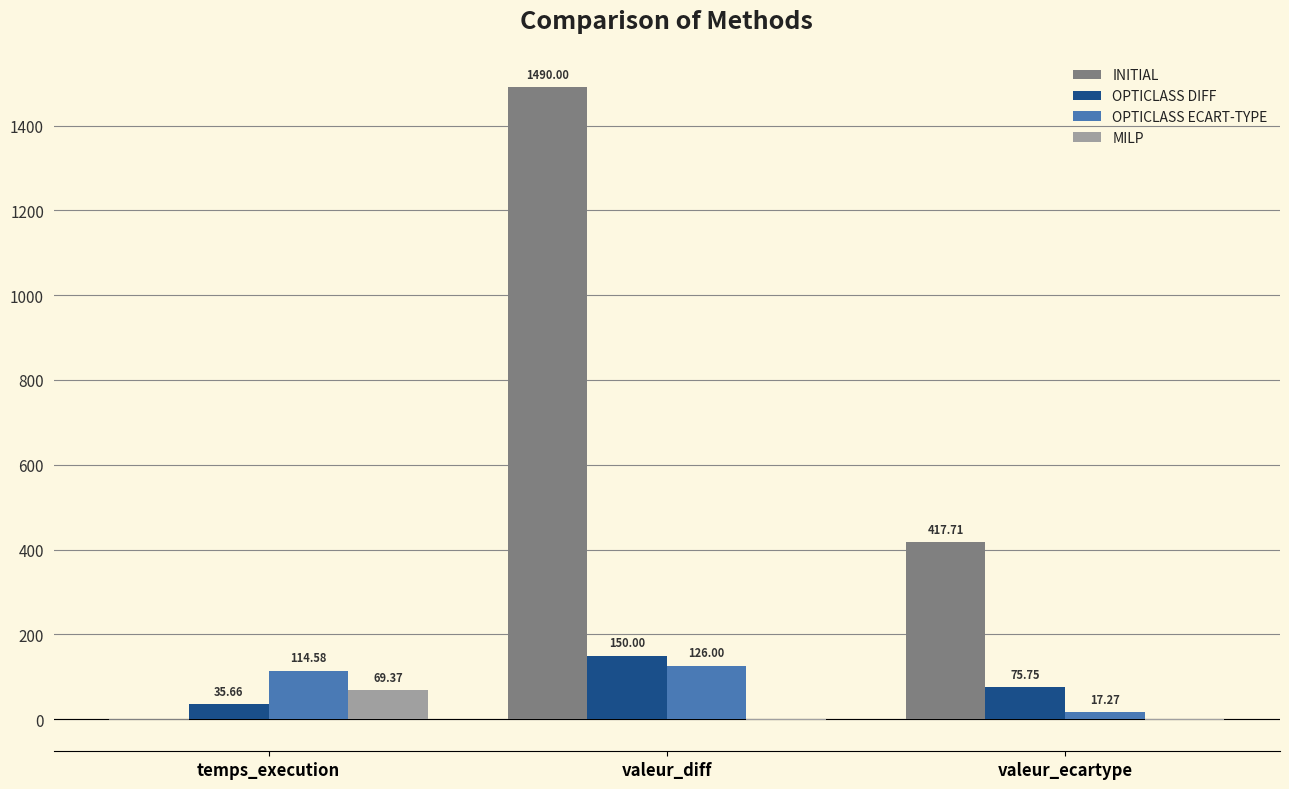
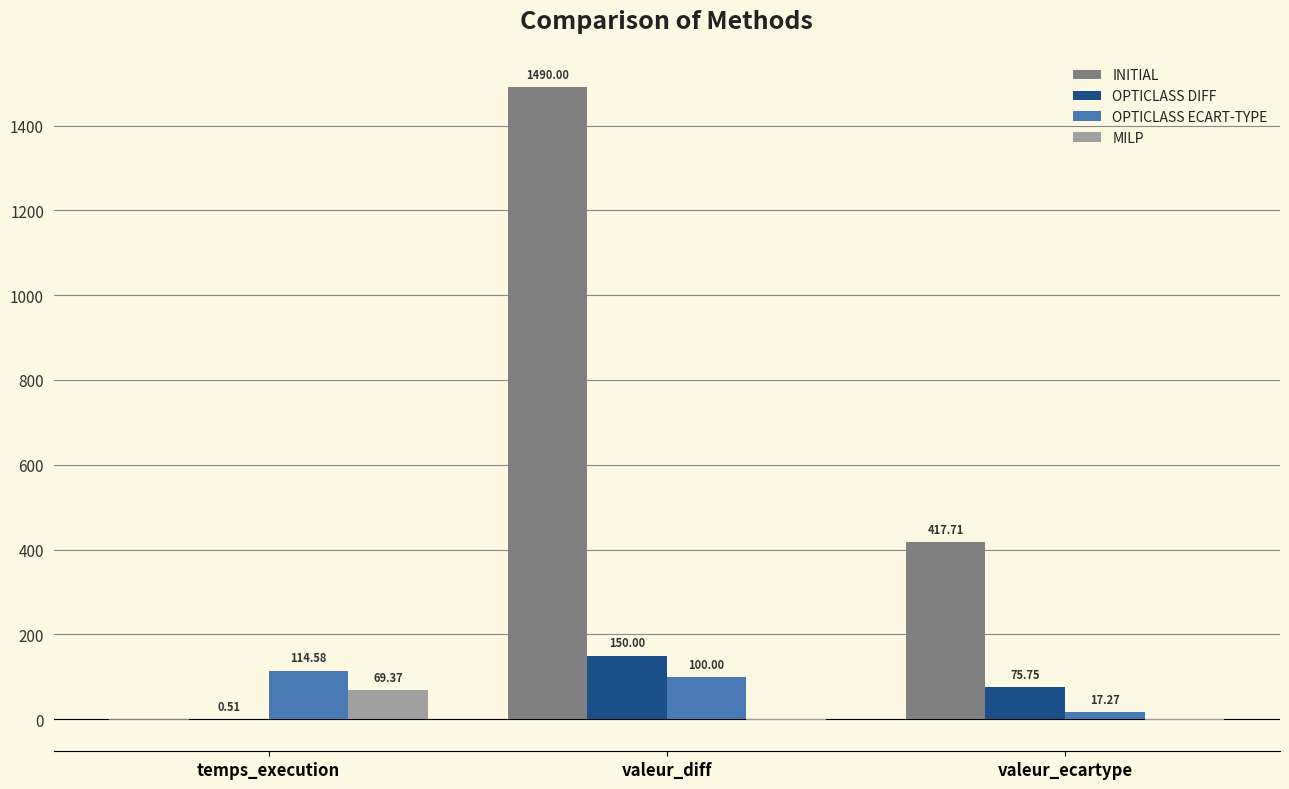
  {
    "OPTICLASS DIFF": {
-     "temps_execution": 35.66,
+     "temps_execution": 0.51,
      "valeur_diff": 150.00,
      "valeur_ecartype": 75.75
    },
    "OPTICLASS ECART-TYPE": {
      "temps_execution": 114.58,
-     "valeur_diff": 126.00,
+     "valeur_diff": 100.00,
      "valeur_ecartype": 17.27
    }
  }
